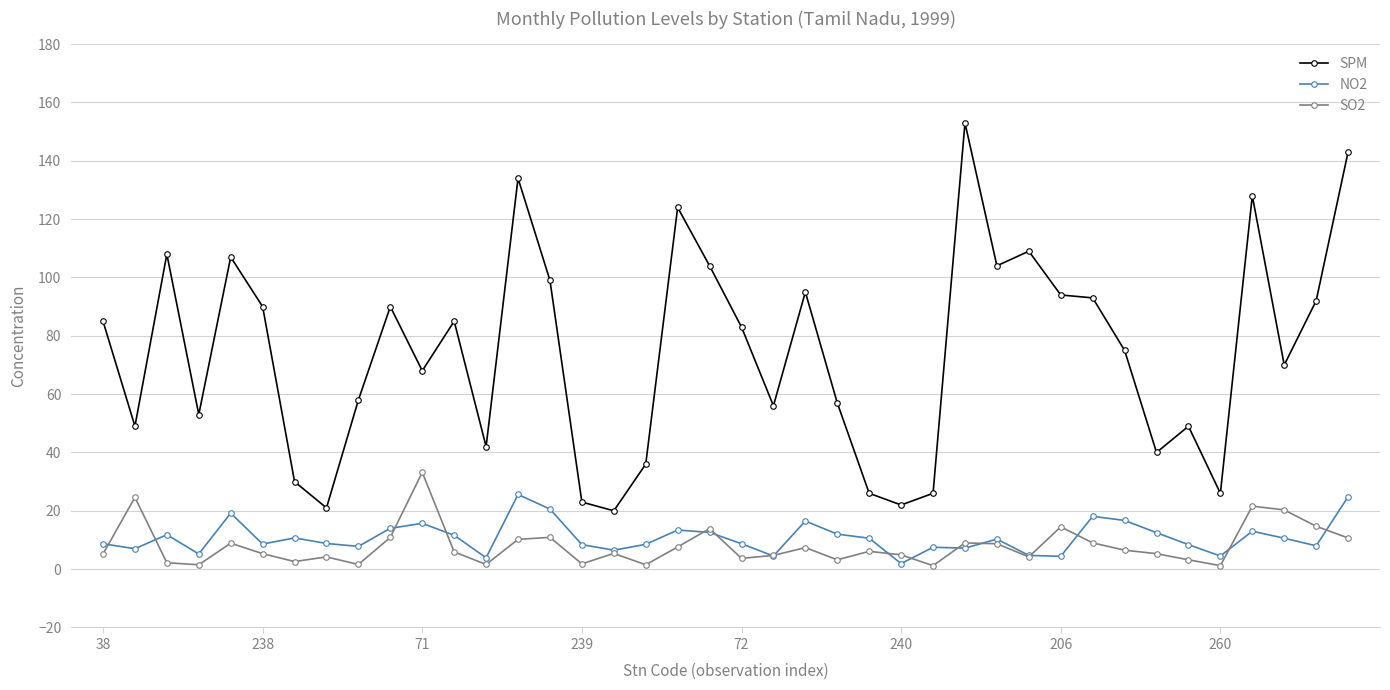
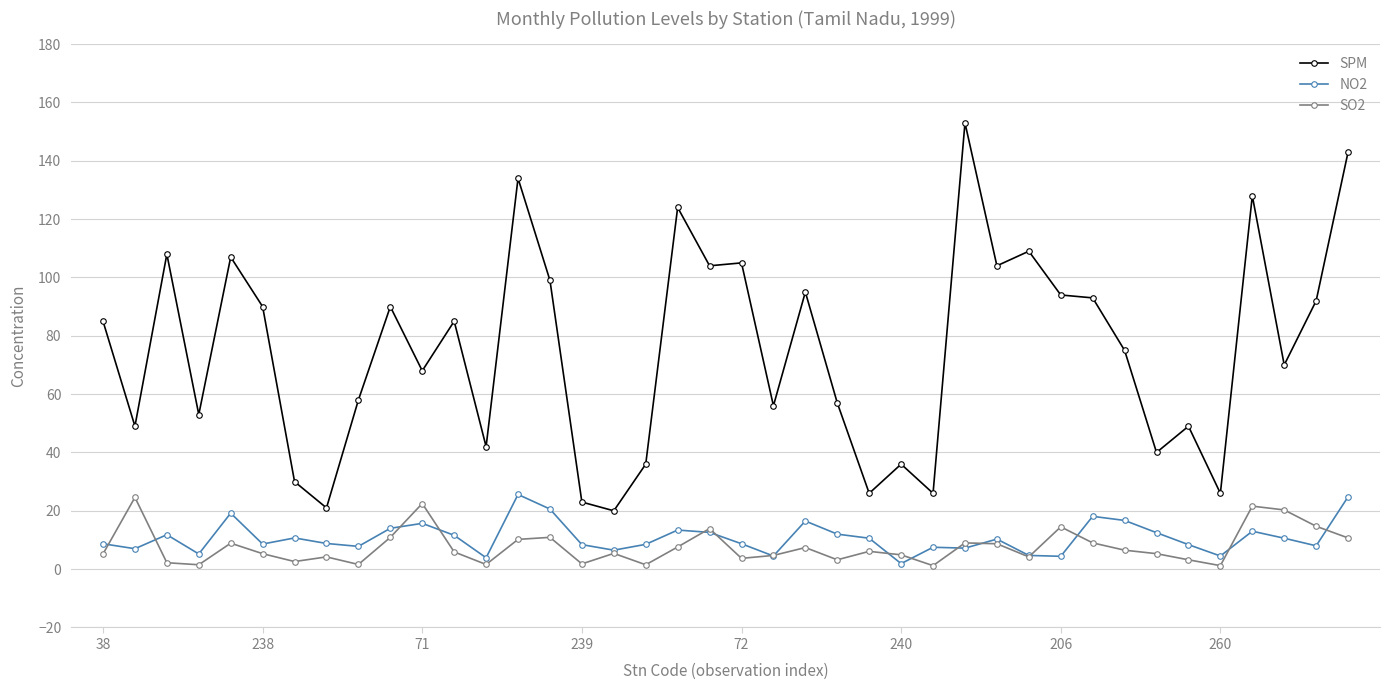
  {
    "SPM": {
      "238": 90,
      "71": 68,
      "239": 23,
-     "72": 83,
-     "240": 22,
+     "72": 105,
+     "240": 36,
      "206": 94,
      "260": 26
    },
    "NO2": {
      "238": 9,
      "71": 16,
      "239": 8,
      "72": 9,
      "240": 2,
      "206": 4,
      "260": 5
    },
    "SO2": {
      "238": 5,
-     "71": 33,
+     "71": 23,
      "239": 2,
      "72": 4,
      "240": 5,
      "206": 15,
      "260": 1
    }
  }
